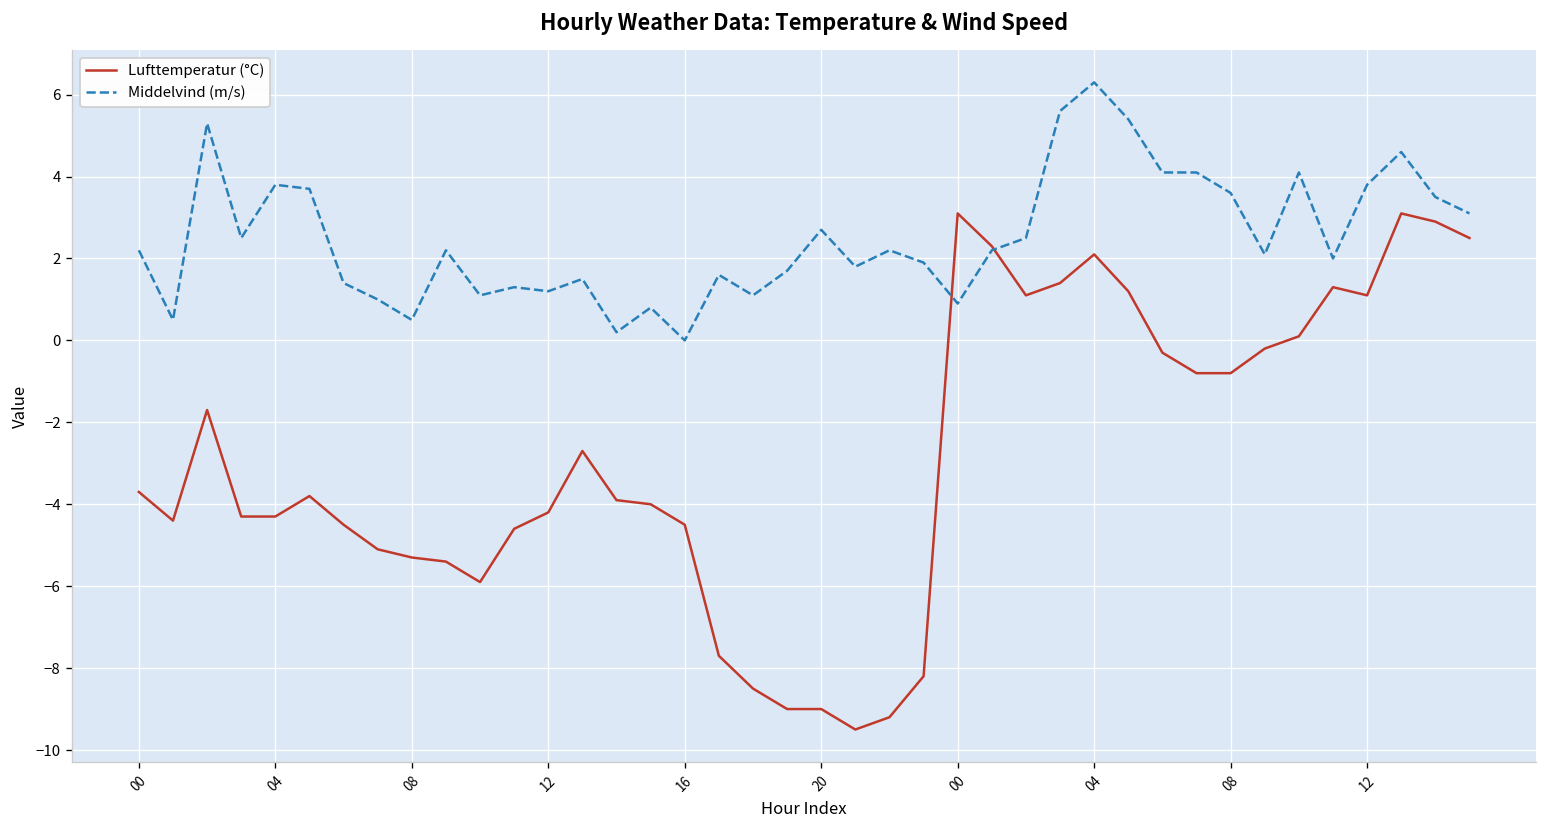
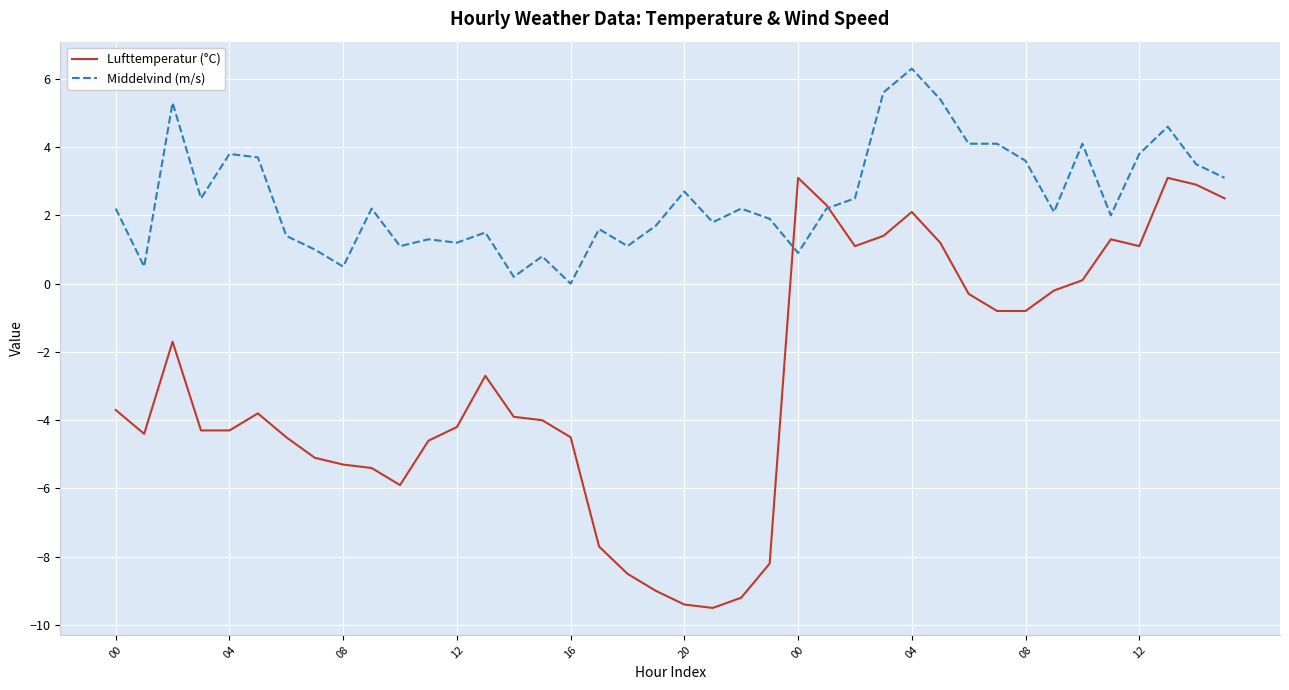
  {
    "Lufttemperatur (°C)": {
      "16": -4.5,
-     "20": -9.0
+     "20": -9.4
    },
    "Middelvind (m/s)": {
      "16": 0.0,
      "20": 2.7
    }
  }
